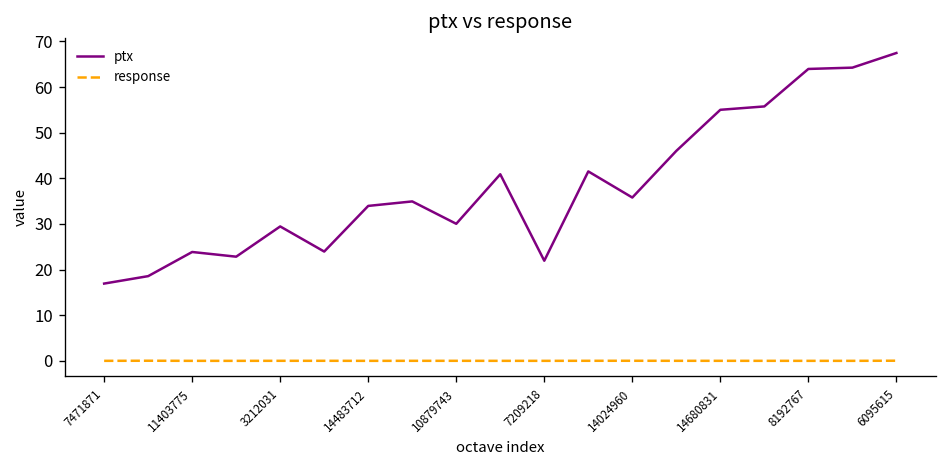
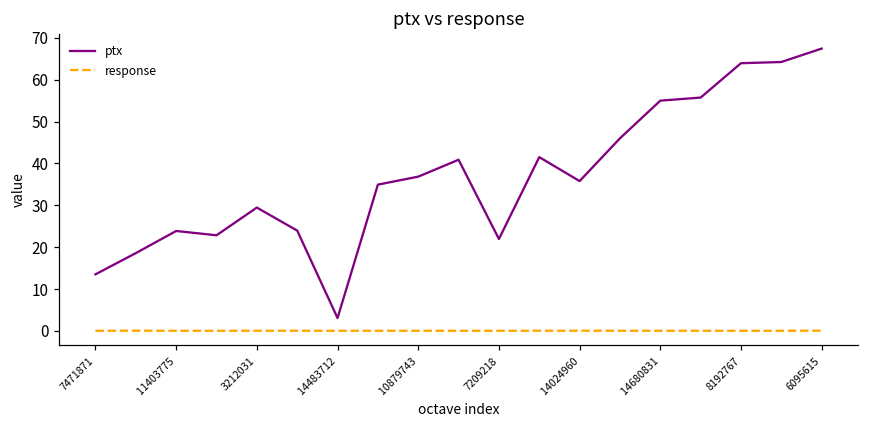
  {
    "ptx": {
-     "7471871": 17,
+     "7471871": 14,
      "11403775": 24,
      "3212031": 29,
-     "14483712": 34,
-     "10879743": 30,
+     "14483712": 3,
+     "10879743": 37,
      "7209218": 22,
      "14024960": 36,
      "14680831": 55,
      "8192767": 64,
      "6095615": 67
    },
    "response": {
      "7471871": 0,
      "11403775": 0,
      "3212031": 0,
      "14483712": 0,
      "10879743": 0,
      "7209218": 0,
      "14024960": 0,
      "14680831": 0,
      "8192767": 0,
      "6095615": 0
    }
  }
